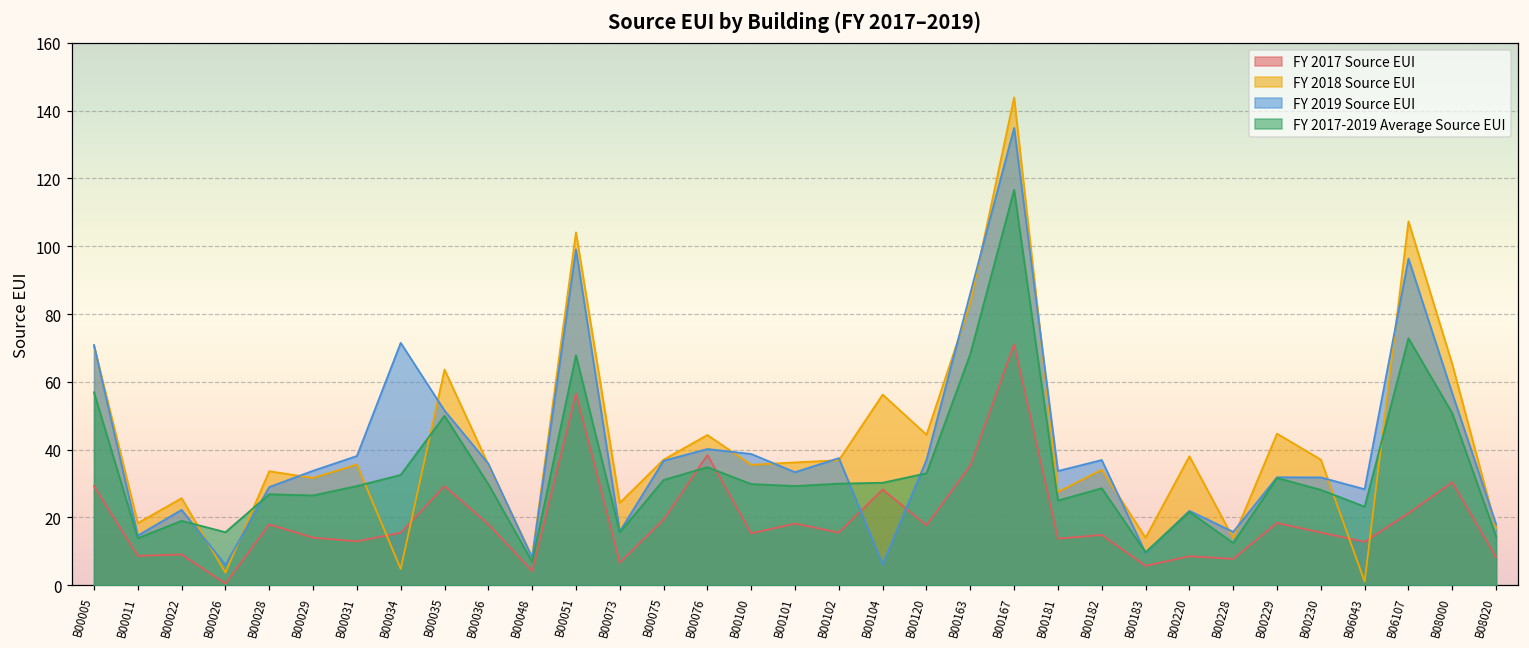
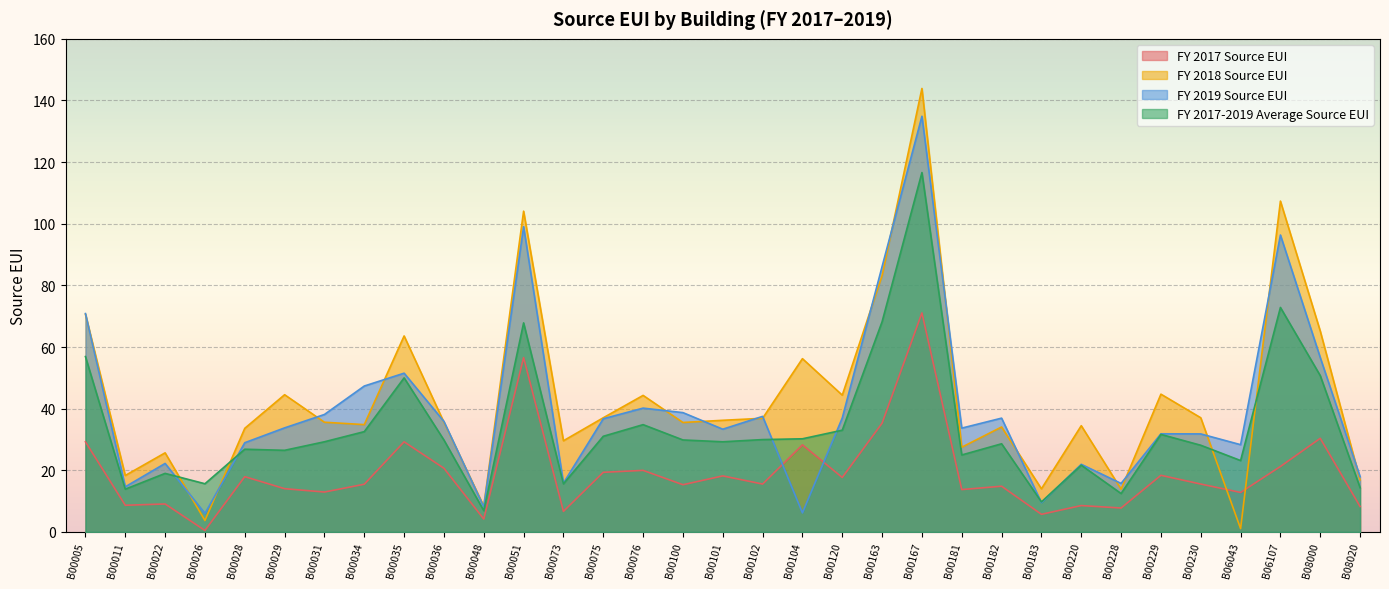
  {
    "FY 2017 Source EUI": {
      "B00005": 29,
      "B00011": 9,
      "B00022": 9,
      "B00026": 0,
      "B00028": 18,
      "B00029": 14,
      "B00031": 13,
      "B00034": 15,
      "B00035": 29,
-     "B00036": 18,
+     "B00036": 21,
      "B00048": 4,
      "B00051": 57,
      "B00073": 7,
      "B00075": 19,
-     "B00076": 38,
+     "B00076": 20,
      "B00100": 15,
      "B00101": 18,
      "B00102": 16,
      "B00104": 28,
      "B00120": 18,
      "B00163": 35,
      "B00167": 71,
      "B00181": 14,
      "B00182": 15,
      "B00183": 6,
      "B00220": 9,
      "B00228": 8,
      "B00229": 18,
      "B00230": 16,
      "B06043": 13,
      "B06107": 21,
      "B08000": 30,
      "B08020": 8
    },
    "FY 2018 Source EUI": {
      "B00011": 18,
      "B00022": 26,
      "B00026": 4,
      "B00028": 34,
-     "B00029": 32,
+     "B00029": 45,
      "B00031": 36,
-     "B00034": 5,
+     "B00034": 35,
      "B00035": 64,
      "B00051": 104,
-     "B00073": 24,
+     "B00073": 30,
      "B00076": 44,
      "B00100": 36,
      "B00101": 36,
      "B00104": 56,
      "B00120": 44,
      "B00163": 83,
      "B00167": 144,
      "B00181": 27,
      "B00182": 34,
      "B00183": 14,
-     "B00220": 38,
+     "B00220": 34,
      "B00228": 14,
      "B00229": 45,
      "B00230": 37,
      "B06043": 1,
      "B06107": 107,
      "B08000": 65,
      "B08020": 17
    },
    "FY 2019 Source EUI": {
      "B00022": 22,
      "B00026": 6,
      "B00028": 29,
      "B00029": 34,
      "B00031": 38,
-     "B00034": 71,
+     "B00034": 47,
      "B00035": 52,
      "B00051": 99,
      "B00076": 40,
      "B00100": 39,
      "B00101": 33,
      "B00104": 6,
      "B00120": 37,
      "B00163": 86,
      "B00167": 135,
      "B00181": 34,
      "B00182": 37,
      "B00228": 16,
      "B00230": 32,
      "B06043": 28,
      "B06107": 96,
      "B08000": 57,
      "B08020": 18
    },
    "FY 2017-2019 Average Source EUI": {
      "B00005": 57,
      "B00022": 19,
      "B00026": 16,
      "B00028": 27,
      "B00029": 26,
      "B00031": 29,
      "B00034": 33,
      "B00035": 50,
      "B00036": 30,
      "B00048": 7,
      "B00051": 68,
      "B00075": 31,
      "B00076": 35,
      "B00100": 30,
      "B00101": 29,
      "B00102": 30,
      "B00104": 30,
      "B00120": 33,
      "B00163": 68,
      "B00167": 117,
      "B00181": 25,
      "B00182": 29,
      "B00228": 12,
      "B00230": 28,
      "B06043": 23,
      "B06107": 73,
      "B08000": 51,
      "B08020": 14
    }
  }
